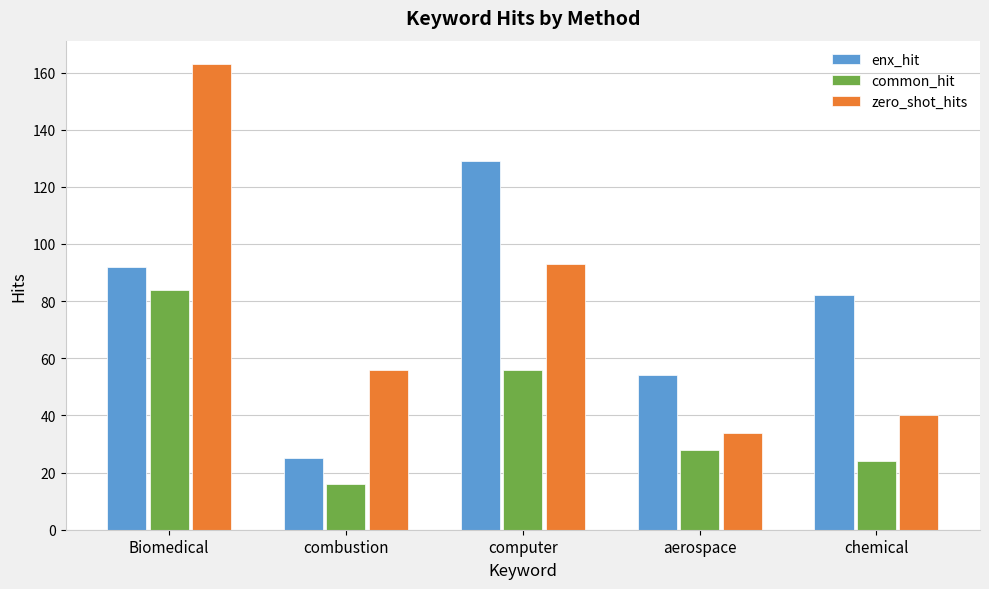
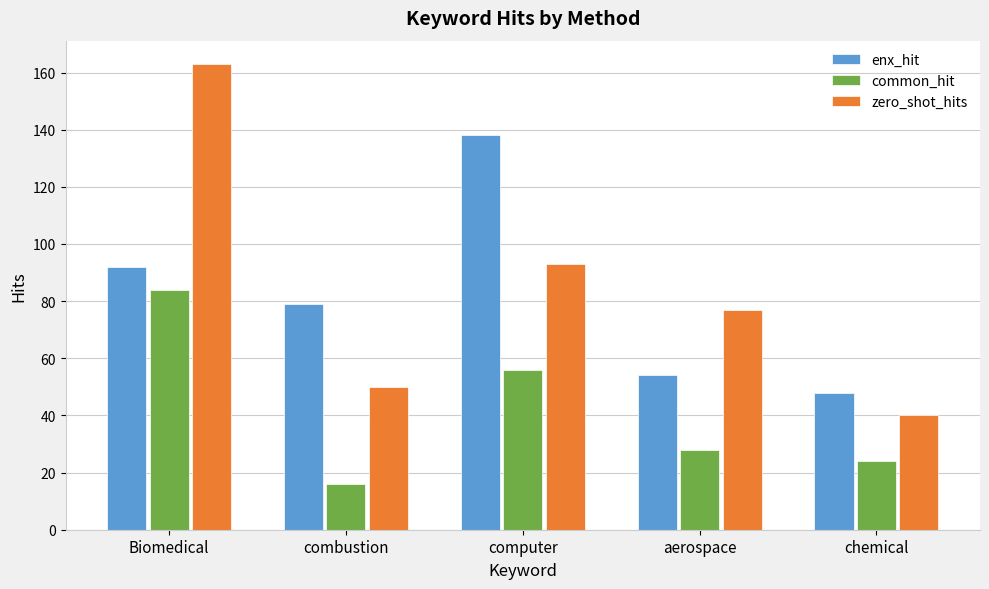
  {
    "enx_hit": {
      "Biomedical": 92,
-     "combustion": 25,
-     "computer": 129,
+     "combustion": 79,
+     "computer": 138,
      "aerospace": 54,
-     "chemical": 82
+     "chemical": 48
    },
    "common_hit": {
      "Biomedical": 84,
      "combustion": 16,
      "computer": 56,
      "aerospace": 28,
      "chemical": 24
    },
    "zero_shot_hits": {
      "Biomedical": 163,
-     "combustion": 56,
+     "combustion": 50,
      "computer": 93,
-     "aerospace": 34,
+     "aerospace": 77,
      "chemical": 40
    }
  }
